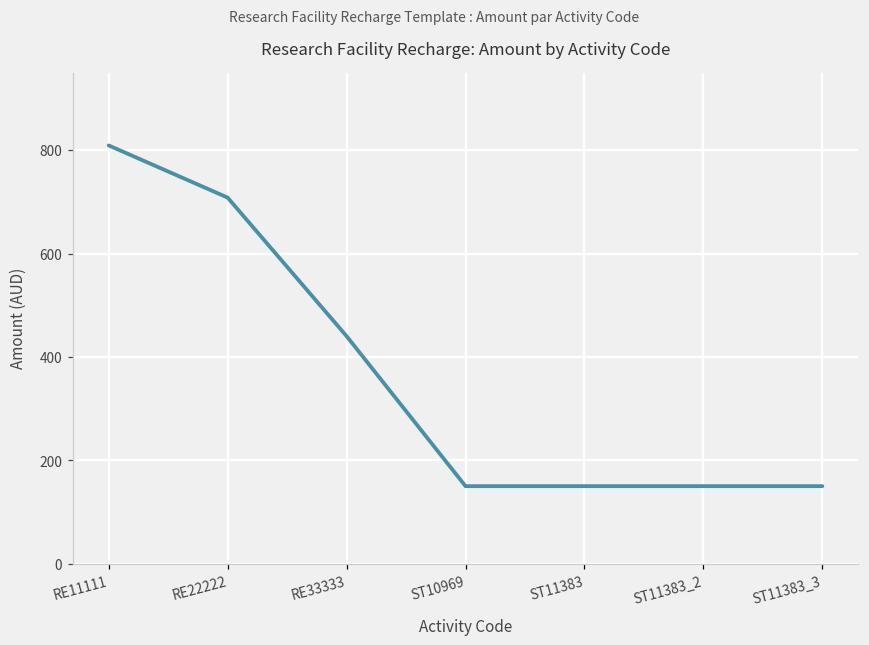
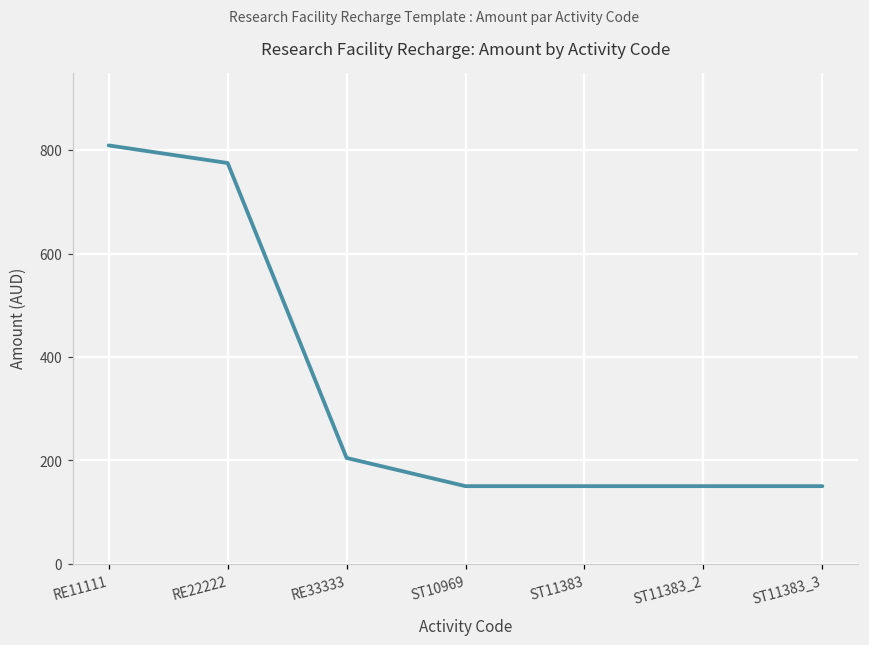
  {
    "RE11111": 810,
-   "RE22222": 710,
-   "RE33333": 440,
+   "RE22222": 780,
+   "RE33333": 200,
    "ST10969": 150,
    "ST11383": 150,
    "ST11383_2": 150,
    "ST11383_3": 150
  }
